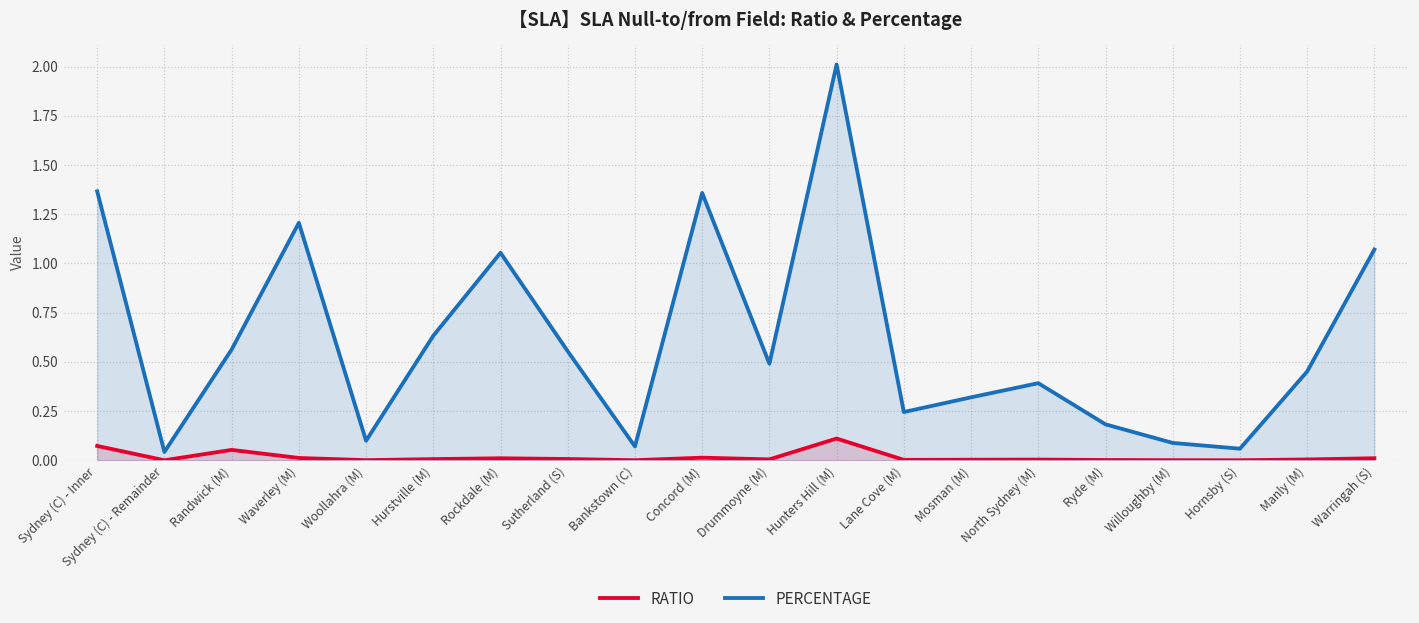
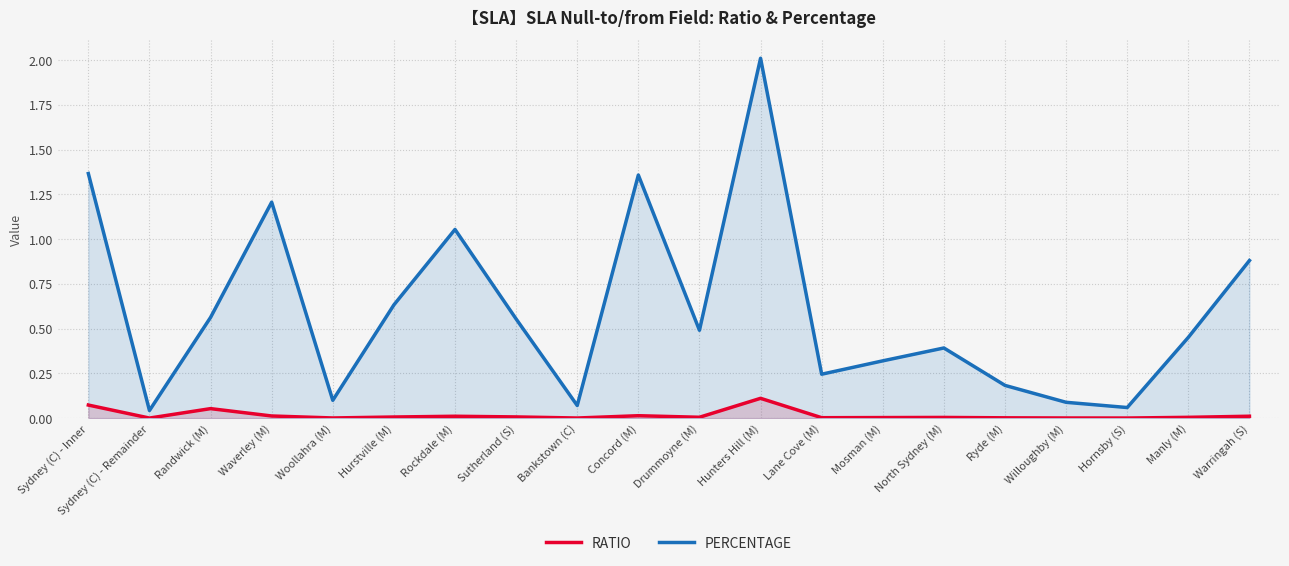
  {
    "RATIO": {
      "Sydney (C) - Inner": 0.07,
      "Sydney (C) - Remainder": 0.00,
      "Randwick (M)": 0.05,
      "Waverley (M)": 0.01,
      "Woollahra (M)": 0.00,
      "Hurstville (M)": 0.01,
      "Rockdale (M)": 0.01,
      "Sutherland (S)": 0.01,
      "Bankstown (C)": 0.00,
      "Concord (M)": 0.01,
      "Drummoyne (M)": 0.00,
      "Hunters Hill (M)": 0.11,
      "Lane Cove (M)": 0.00,
      "Mosman (M)": 0.00,
      "North Sydney (M)": 0.00,
      "Ryde (M)": 0.00,
      "Willoughby (M)": 0.00,
      "Hornsby (S)": 0.00,
      "Manly (M)": 0.00,
      "Warringah (S)": 0.01
    },
    "PERCENTAGE": {
      "Sydney (C) - Inner": 1.37,
      "Sydney (C) - Remainder": 0.04,
      "Randwick (M)": 0.56,
      "Waverley (M)": 1.21,
      "Woollahra (M)": 0.10,
      "Hurstville (M)": 0.63,
      "Rockdale (M)": 1.05,
      "Sutherland (S)": 0.55,
      "Bankstown (C)": 0.07,
      "Concord (M)": 1.36,
      "Drummoyne (M)": 0.49,
      "Hunters Hill (M)": 2.01,
      "Lane Cove (M)": 0.25,
      "Mosman (M)": 0.32,
      "North Sydney (M)": 0.39,
      "Ryde (M)": 0.18,
      "Willoughby (M)": 0.09,
      "Hornsby (S)": 0.06,
      "Manly (M)": 0.45,
-     "Warringah (S)": 1.07
+     "Warringah (S)": 0.88
    }
  }
